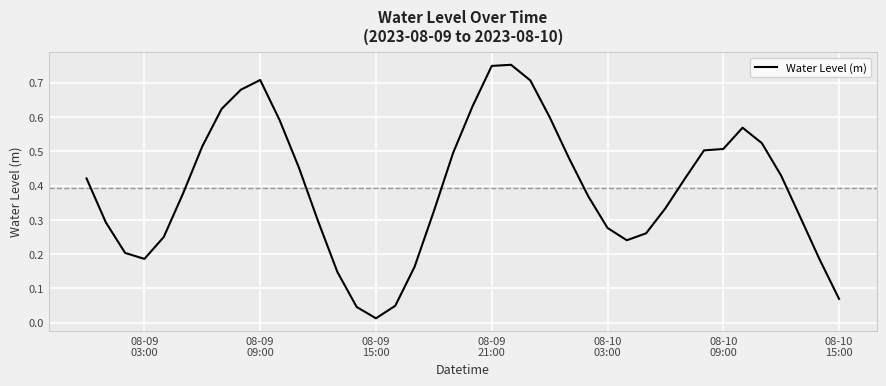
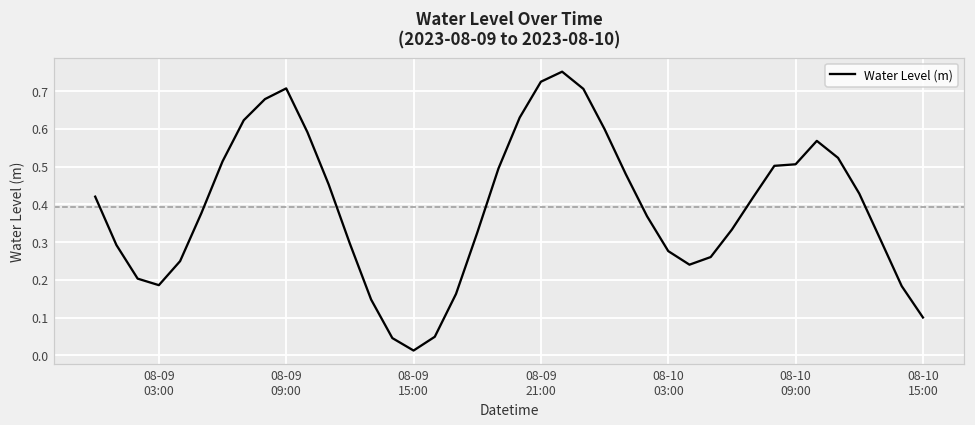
  {
    "08-09 03:00": 0.19,
    "08-09 09:00": 0.71,
    "08-09 15:00": 0.01,
-   "08-09 21:00": 0.75,
+   "08-09 21:00": 0.73,
    "08-10 03:00": 0.28,
    "08-10 09:00": 0.51,
-   "08-10 15:00": 0.07
+   "08-10 15:00": 0.10
  }
